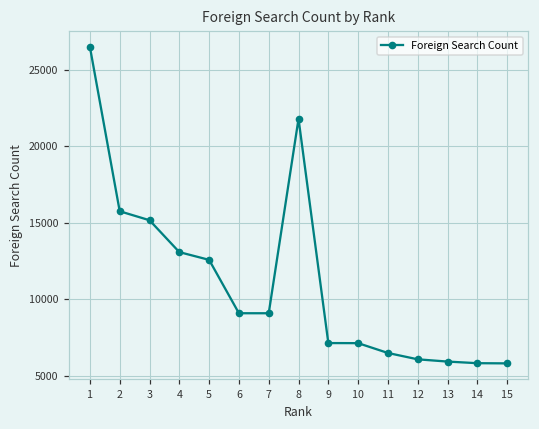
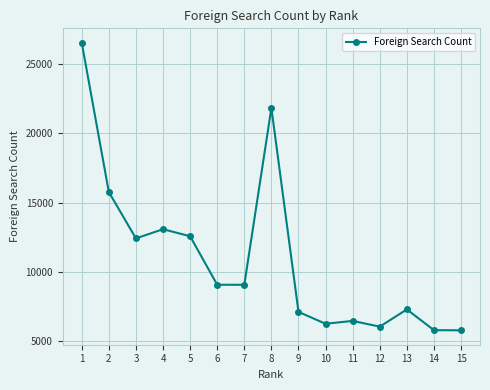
  {
    "1": 26500,
    "2": 15800,
-   "3": 15200,
+   "3": 12400,
    "4": 13100,
    "5": 12600,
    "6": 9100,
    "7": 9100,
    "8": 21800,
    "9": 7100,
-   "10": 7100,
+   "10": 6300,
    "11": 6500,
    "12": 6100,
-   "13": 5900,
+   "13": 7300,
    "14": 5800,
    "15": 5800
  }
